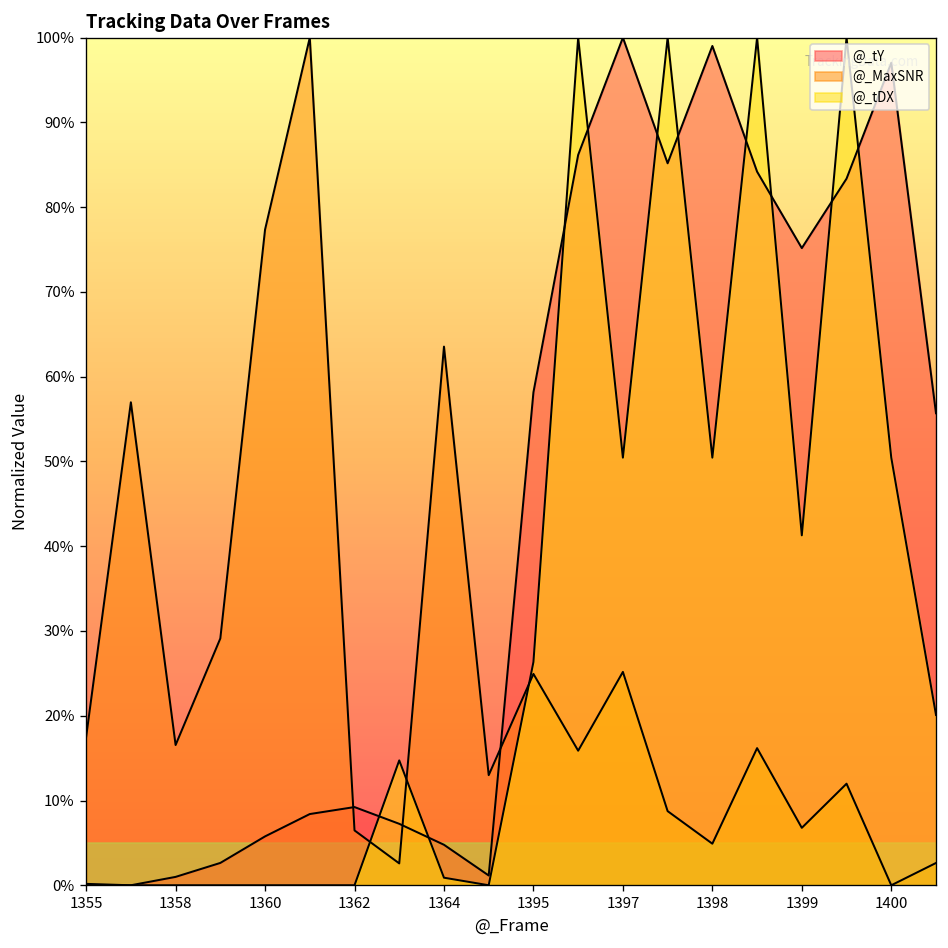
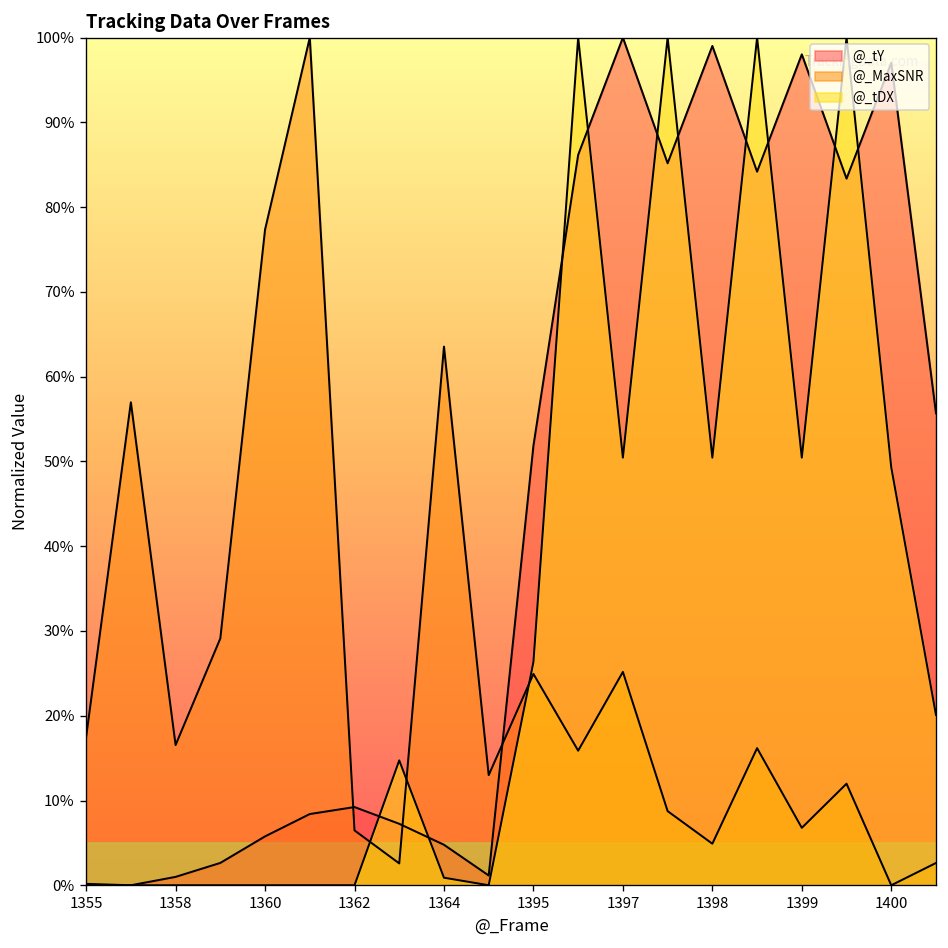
  {
    "@_tY": {
      "1360": "6%",
      "1362": "9%",
-     "1395": "58%",
+     "1395": "52%",
      "1397": "100%",
      "1398": "99%",
-     "1399": "75%"
+     "1399": "98%"
    },
    "@_MaxSNR": {
      "1355": "17%",
      "1358": "17%",
      "1360": "77%",
      "1362": "6%",
      "1364": "64%",
      "1395": "25%",
      "1397": "25%",
      "1399": "7%"
    },
    "@_tDX": {
      "1395": "26%",
      "1397": "50%",
      "1398": "50%",
-     "1399": "41%",
-     "1400": "50%"
+     "1399": "50%",
+     "1400": "49%"
    }
  }
